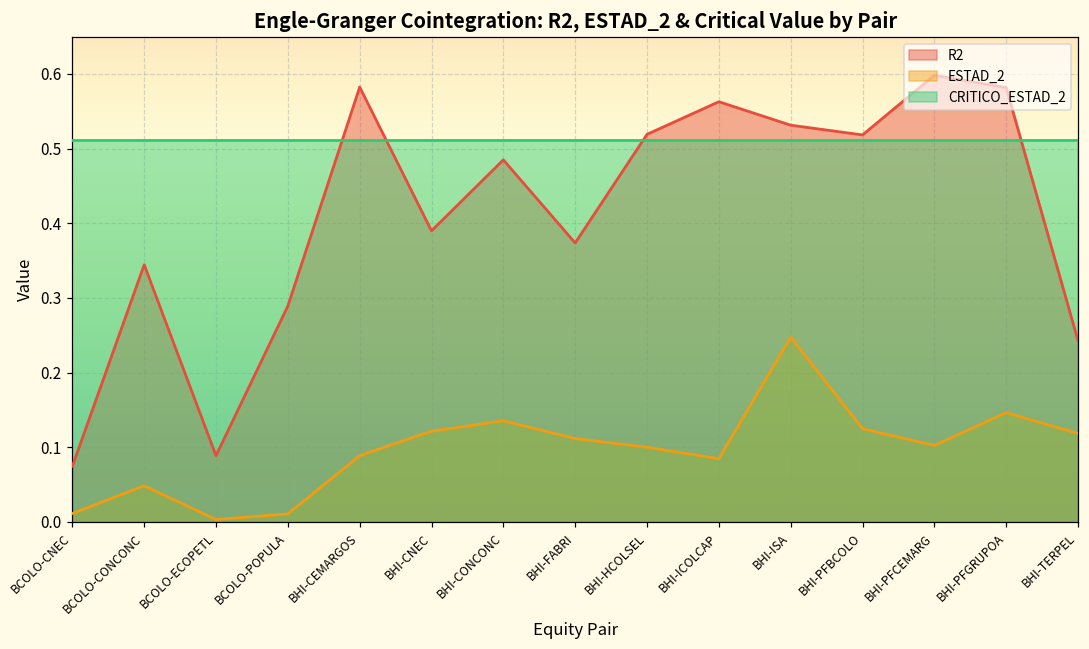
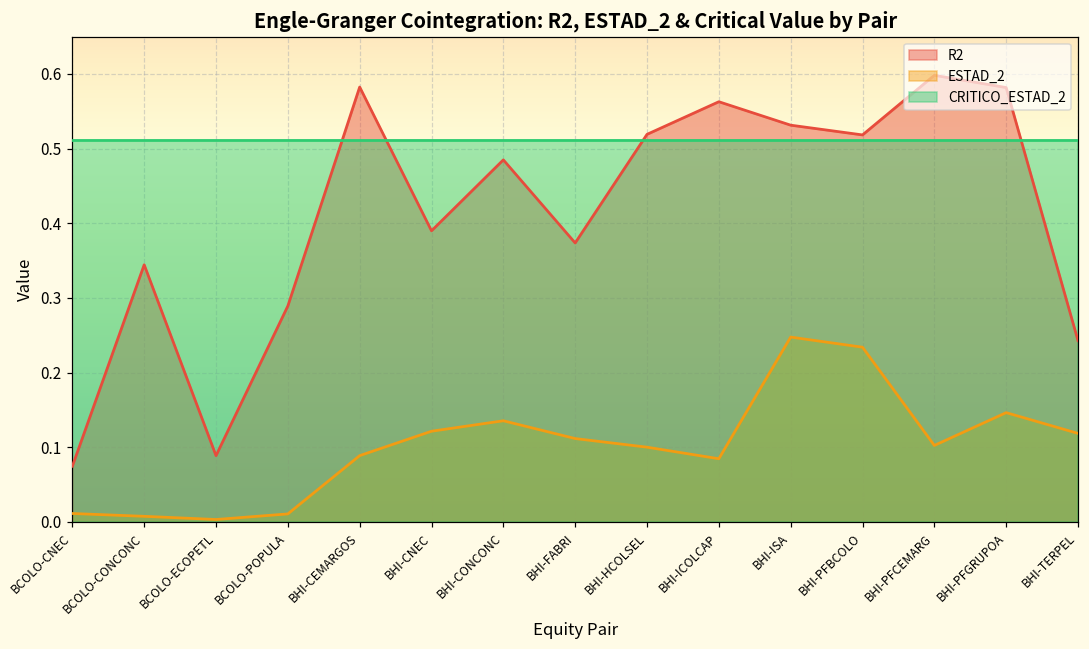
  {
    "R2": {
      "BCOLO-CNEC": 0.07,
      "BCOLO-CONCONC": 0.34,
      "BCOLO-ECOPETL": 0.09,
      "BCOLO-POPULA": 0.29,
      "BHI-CEMARGOS": 0.58,
      "BHI-CNEC": 0.39,
      "BHI-CONCONC": 0.48,
      "BHI-FABRI": 0.37,
      "BHI-HCOLSEL": 0.52,
      "BHI-ICOLCAP": 0.56,
      "BHI-ISA": 0.53,
      "BHI-PFBCOLO": 0.52,
      "BHI-TERPEL": 0.24
    },
    "ESTAD_2": {
      "BCOLO-CNEC": 0.01,
-     "BCOLO-CONCONC": 0.05,
+     "BCOLO-CONCONC": 0.01,
      "BCOLO-ECOPETL": 0.00,
      "BCOLO-POPULA": 0.01,
      "BHI-CEMARGOS": 0.09,
      "BHI-CNEC": 0.12,
      "BHI-CONCONC": 0.14,
      "BHI-FABRI": 0.11,
      "BHI-HCOLSEL": 0.10,
      "BHI-ICOLCAP": 0.08,
      "BHI-ISA": 0.25,
-     "BHI-PFBCOLO": 0.12,
+     "BHI-PFBCOLO": 0.23,
      "BHI-PFCEMARG": 0.10,
      "BHI-PFGRUPOA": 0.15,
      "BHI-TERPEL": 0.12
    },
    "CRITICO_ESTAD_2": {
      "BCOLO-CNEC": 0.51,
      "BCOLO-CONCONC": 0.51,
      "BCOLO-ECOPETL": 0.51,
      "BCOLO-POPULA": 0.51,
      "BHI-CEMARGOS": 0.51,
      "BHI-CNEC": 0.51,
      "BHI-CONCONC": 0.51,
      "BHI-FABRI": 0.51,
      "BHI-HCOLSEL": 0.51,
      "BHI-ICOLCAP": 0.51,
      "BHI-ISA": 0.51,
      "BHI-PFBCOLO": 0.51,
      "BHI-PFCEMARG": 0.51,
      "BHI-PFGRUPOA": 0.51,
      "BHI-TERPEL": 0.51
    }
  }
